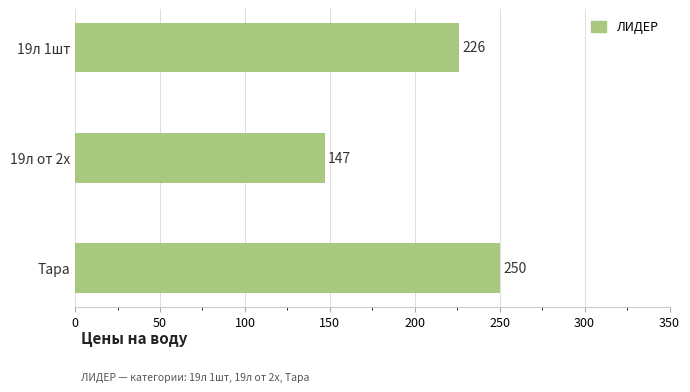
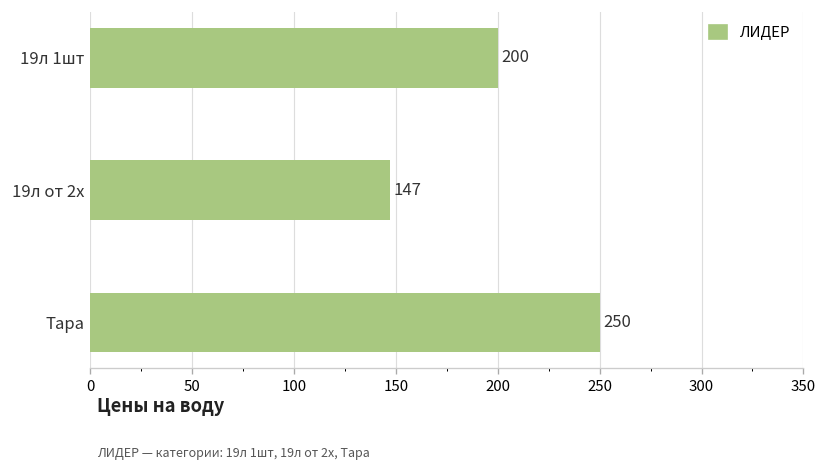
  {
-   "19л 1шт": 226,
+   "19л 1шт": 200,
    "19л от 2х": 147,
    "Тара": 250
  }
